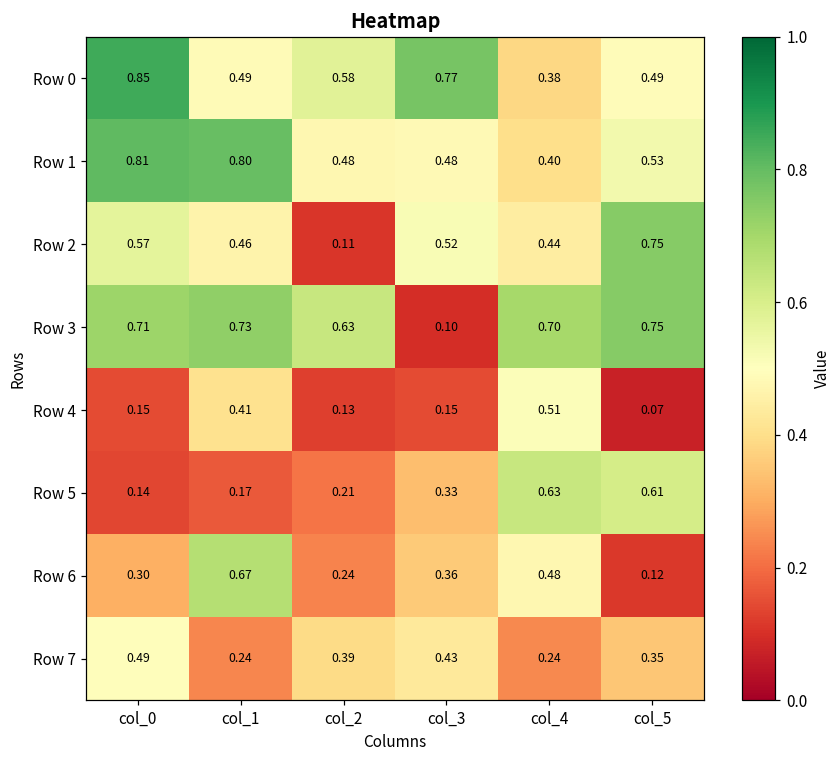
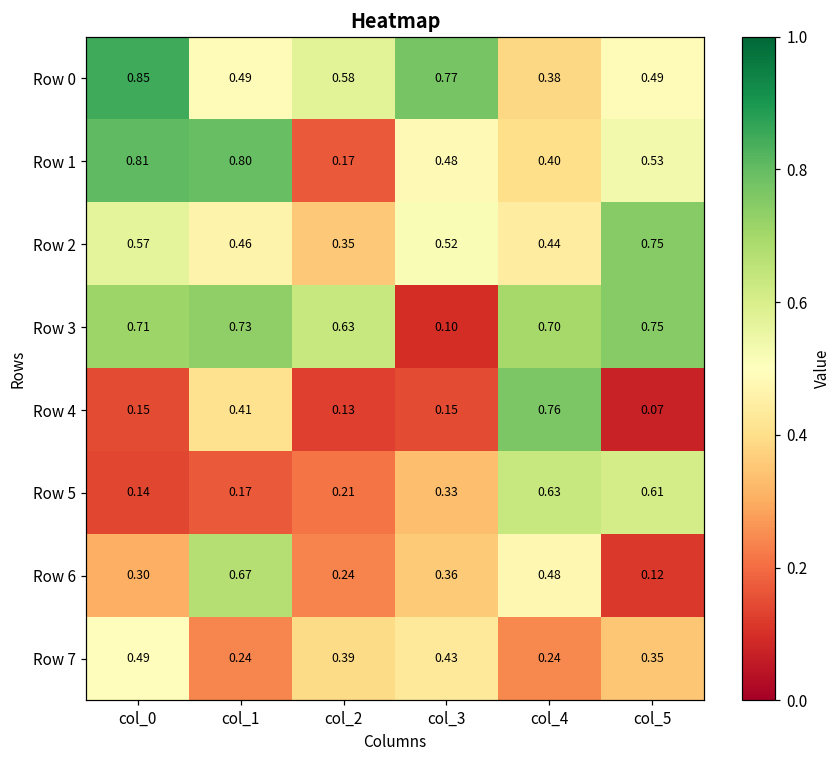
  {
    "Row 0": {
      "col_0": 0.85,
      "col_1": 0.49,
      "col_2": 0.58,
      "col_3": 0.77,
      "col_4": 0.38,
      "col_5": 0.49
    },
    "Row 1": {
      "col_0": 0.81,
      "col_1": 0.80,
-     "col_2": 0.48,
+     "col_2": 0.17,
      "col_3": 0.48,
      "col_4": 0.40,
      "col_5": 0.53
    },
    "Row 2": {
      "col_0": 0.57,
      "col_1": 0.46,
-     "col_2": 0.11,
+     "col_2": 0.35,
      "col_3": 0.52,
      "col_4": 0.44,
      "col_5": 0.75
    },
    "Row 3": {
      "col_0": 0.71,
      "col_1": 0.73,
      "col_2": 0.63,
      "col_3": 0.10,
      "col_4": 0.70,
      "col_5": 0.75
    },
    "Row 4": {
      "col_0": 0.15,
      "col_1": 0.41,
      "col_2": 0.13,
      "col_3": 0.15,
-     "col_4": 0.51,
+     "col_4": 0.76,
      "col_5": 0.07
    },
    "Row 5": {
      "col_0": 0.14,
      "col_1": 0.17,
      "col_2": 0.21,
      "col_3": 0.33,
      "col_4": 0.63,
      "col_5": 0.61
    },
    "Row 6": {
      "col_0": 0.30,
      "col_1": 0.67,
      "col_2": 0.24,
      "col_3": 0.36,
      "col_4": 0.48,
      "col_5": 0.12
    },
    "Row 7": {
      "col_0": 0.49,
      "col_1": 0.24,
      "col_2": 0.39,
      "col_3": 0.43,
      "col_4": 0.24,
      "col_5": 0.35
    }
  }
